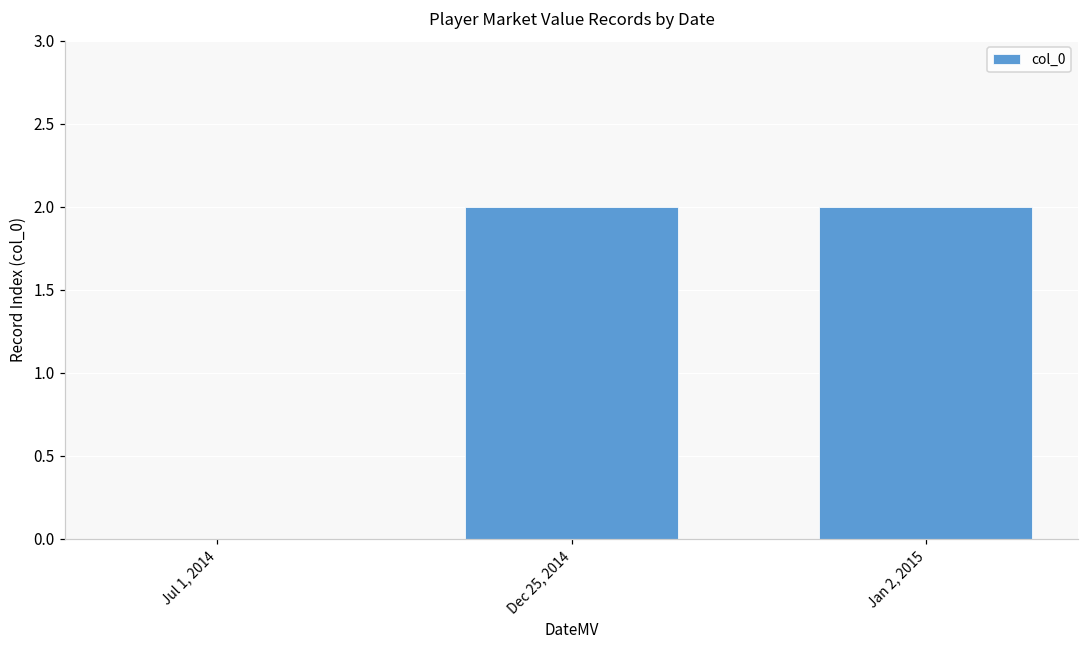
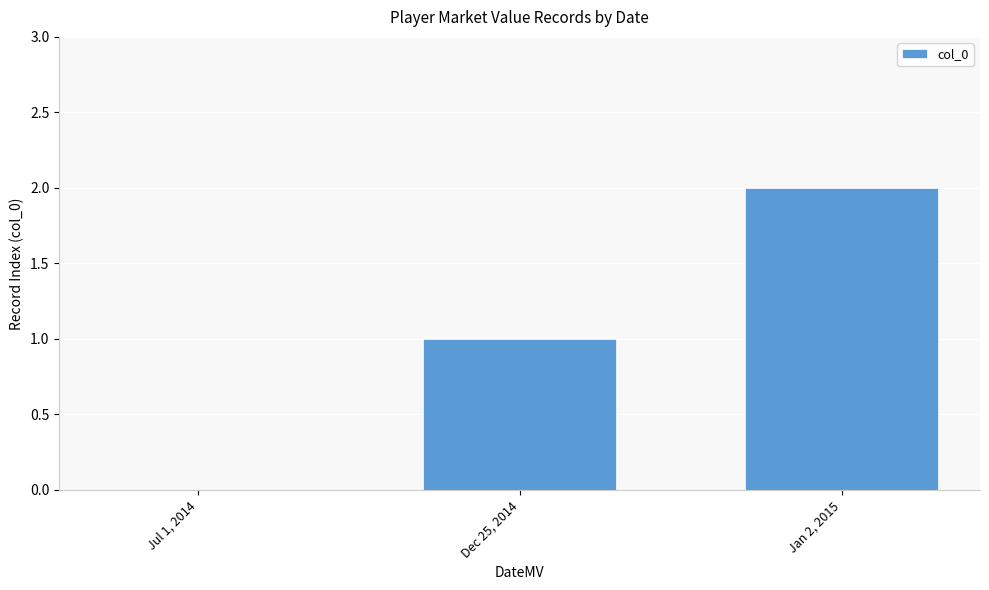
  {
    "Jul 1, 2014": 0,
-   "Dec 25, 2014": 2,
+   "Dec 25, 2014": 1,
    "Jan 2, 2015": 2
  }
